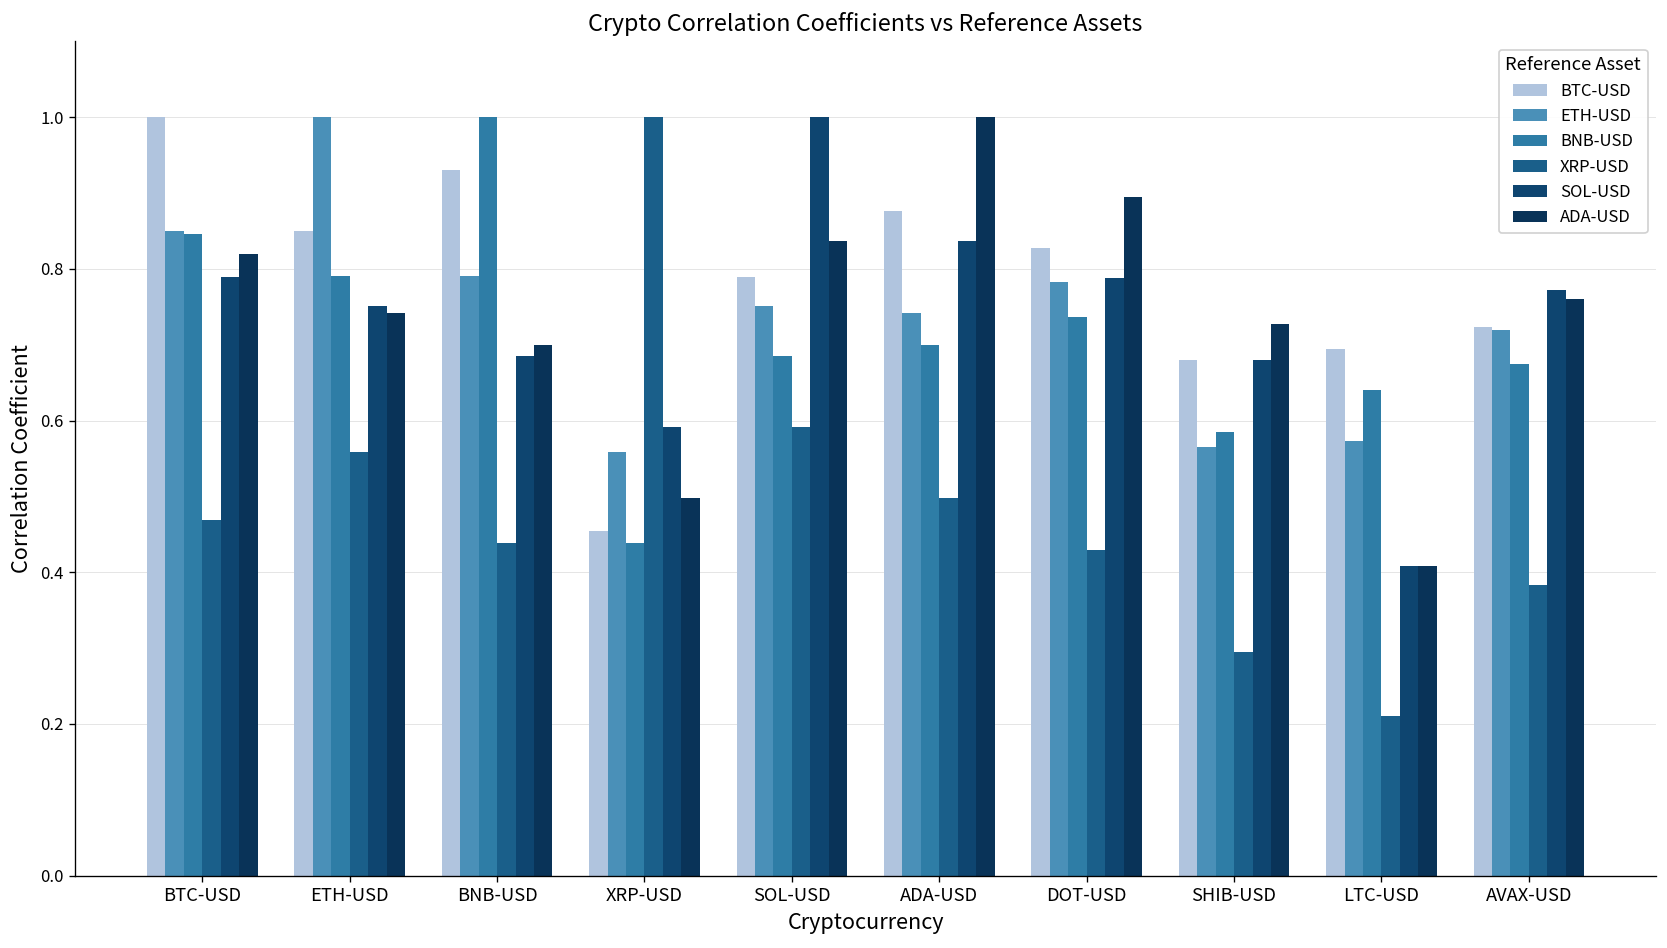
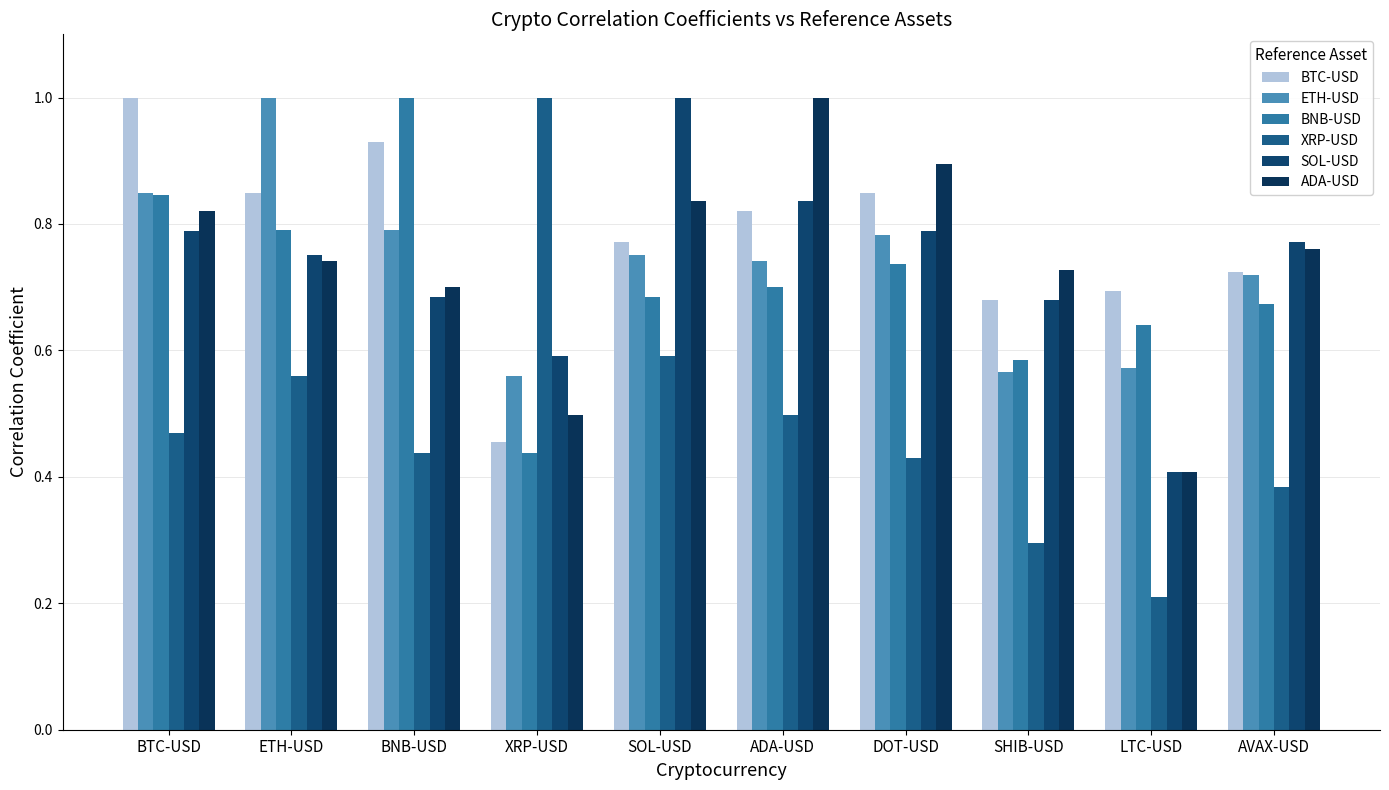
  {
    "BTC-USD": {
      "BTC-USD": 1.00,
      "ETH-USD": 0.85,
      "BNB-USD": 0.93,
      "XRP-USD": 0.45,
-     "SOL-USD": 0.79,
-     "ADA-USD": 0.88,
-     "DOT-USD": 0.83,
+     "SOL-USD": 0.77,
+     "ADA-USD": 0.82,
+     "DOT-USD": 0.85,
      "SHIB-USD": 0.68,
      "LTC-USD": 0.69,
      "AVAX-USD": 0.72
    }
  }
